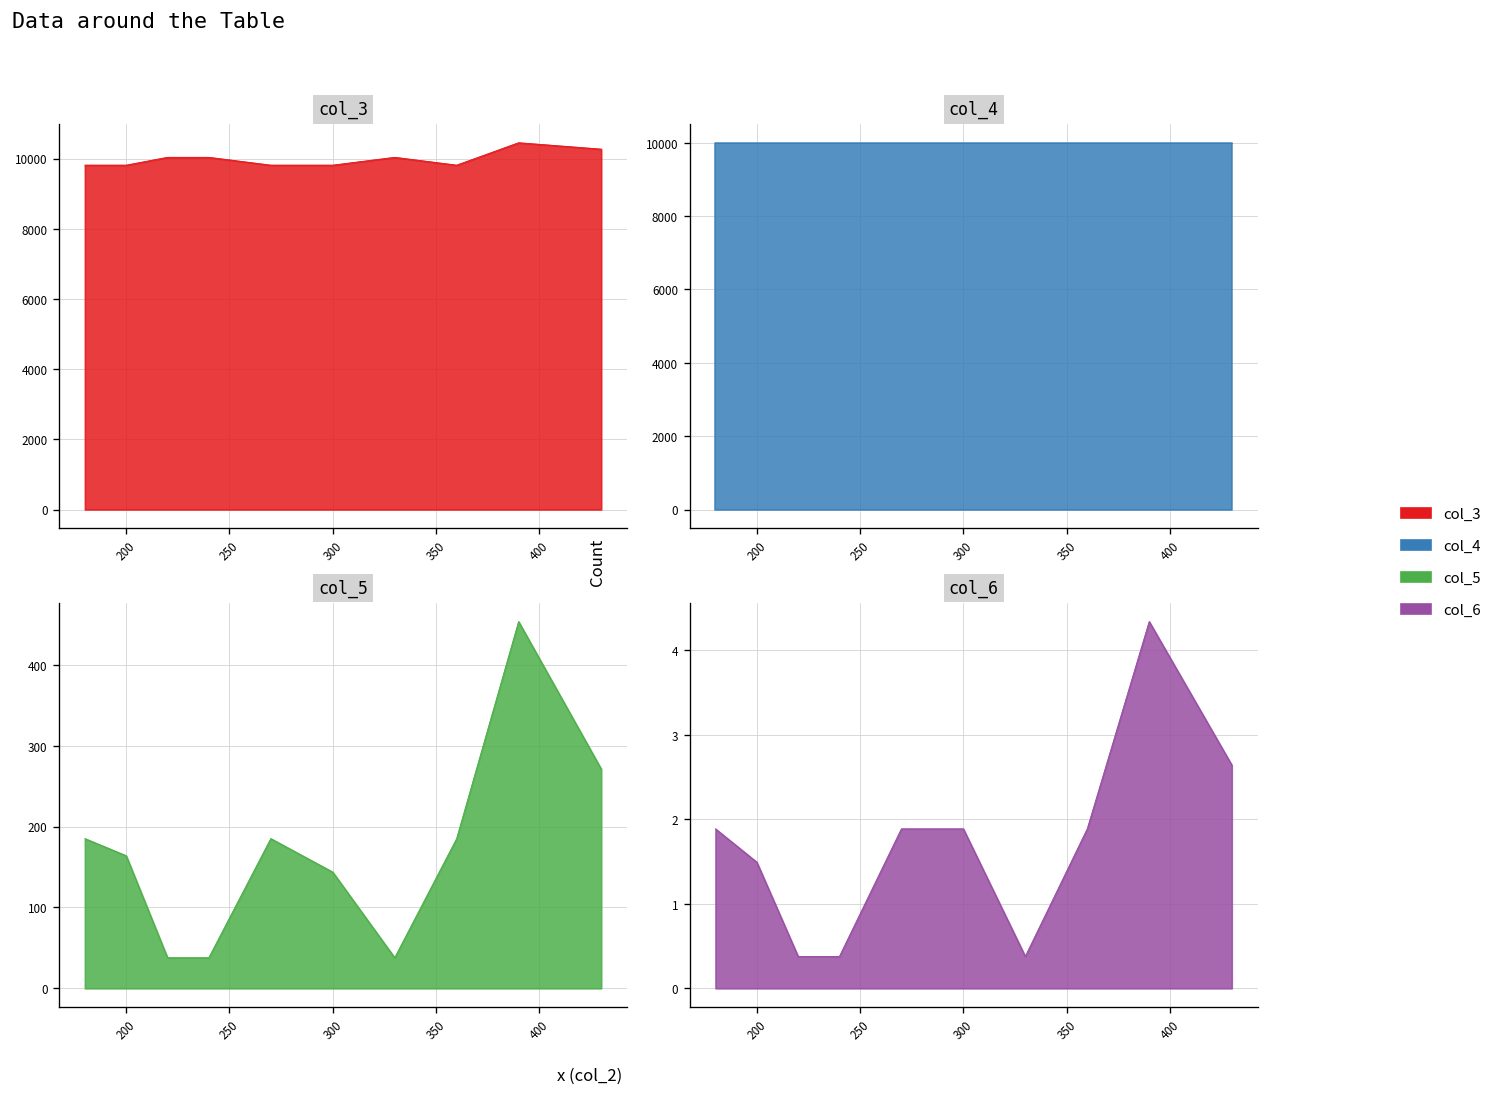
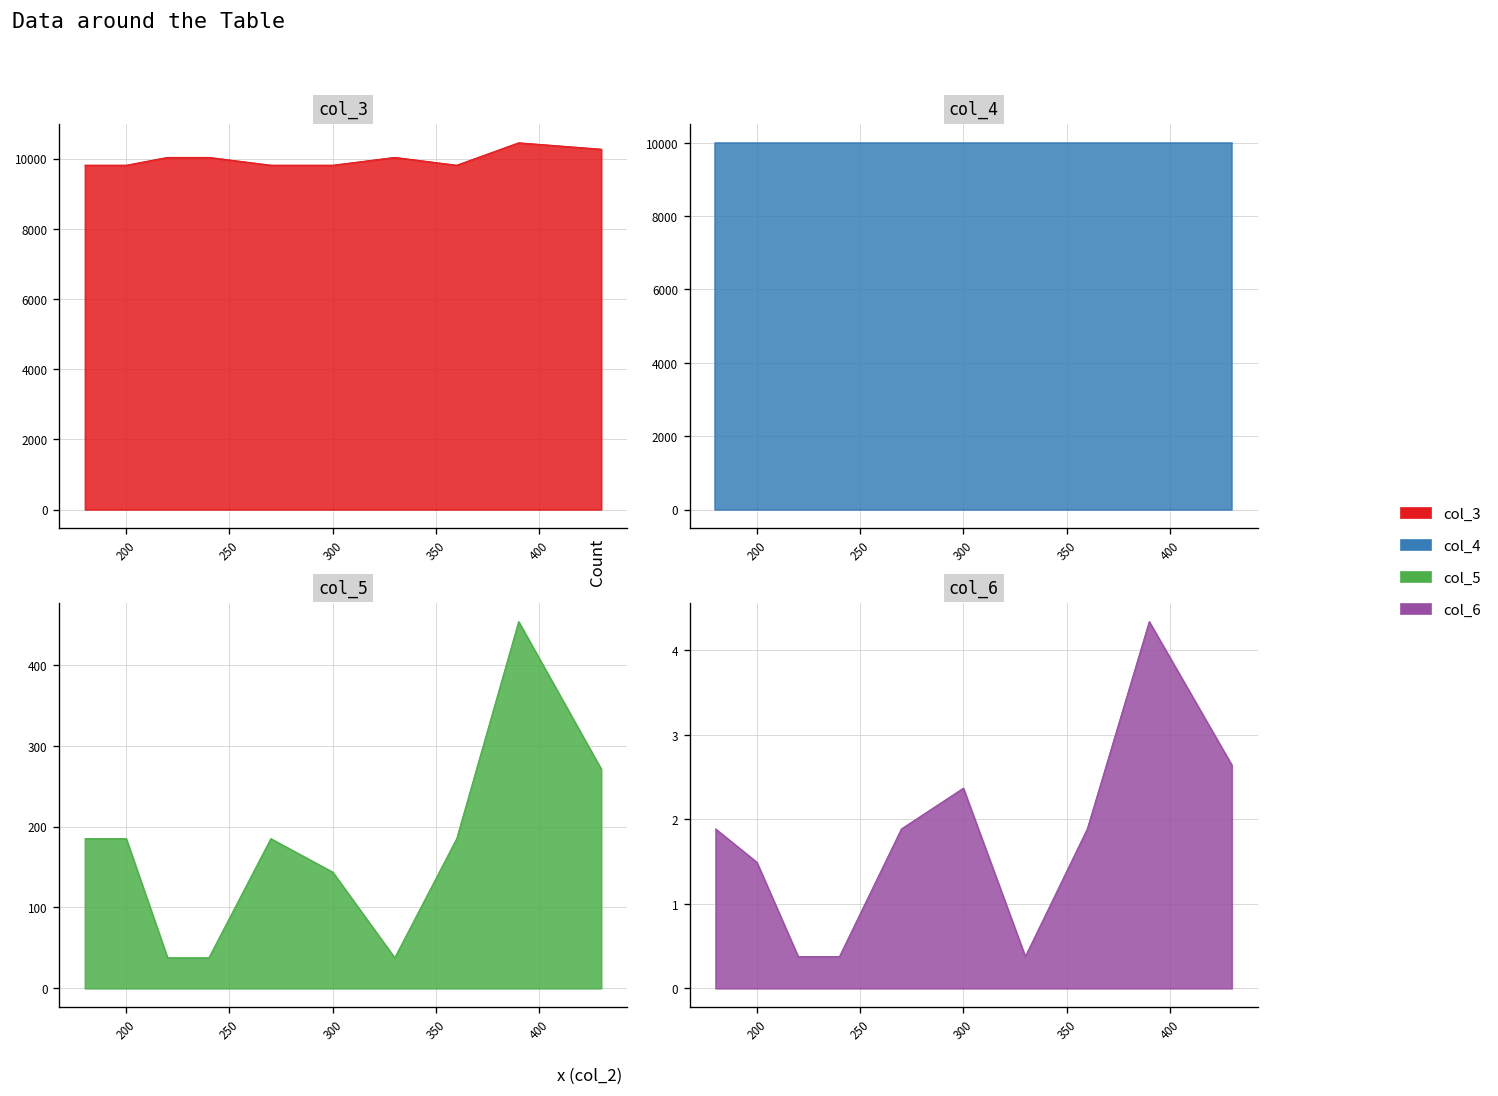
  {
    "col_3": {
      "200": 9800,
      "300": 9800
    },
    "col_4": {
      "200": 10000,
      "300": 10000
    },
    "col_5": {
-     "200": 160,
+     "200": 190,
      "300": 140
    },
    "col_6": {
      "200": 1.5,
-     "300": 1.9
+     "300": 2.4
    }
  }
